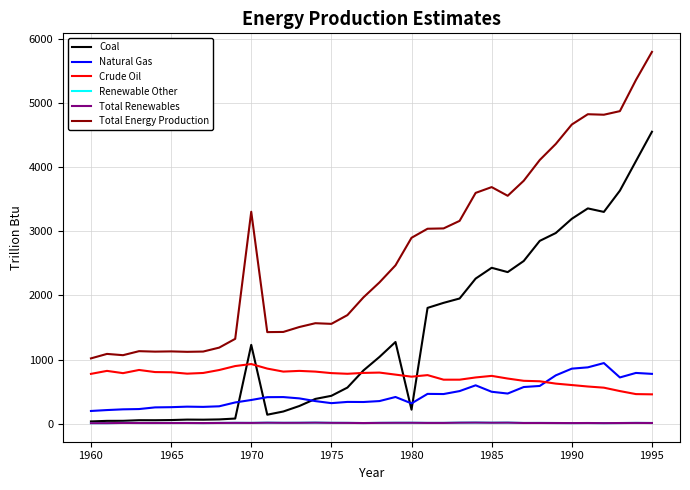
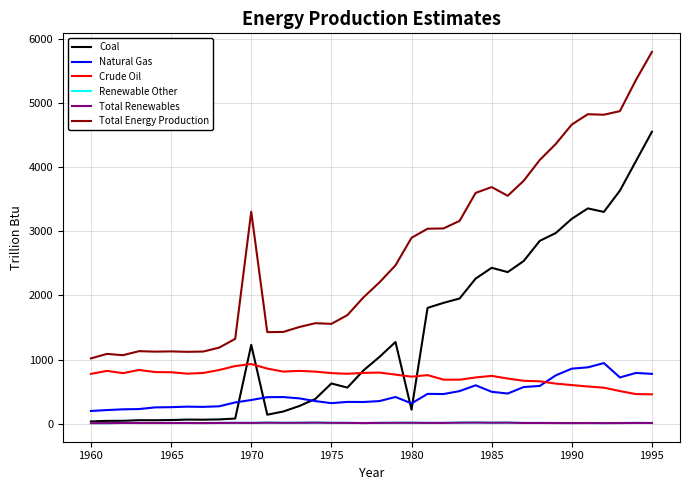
  {
    "Coal": {
      "1965": 100,
      "1970": 1200,
-     "1975": 400,
+     "1975": 600,
      "1980": 200,
      "1985": 2400,
      "1990": 3200,
      "1995": 4600
    },
    "Natural Gas": {
      "1960": 200,
      "1965": 300,
      "1970": 400,
      "1975": 300,
      "1980": 300,
      "1985": 500,
      "1990": 900,
      "1995": 800
    },
    "Crude Oil": {
      "1960": 800,
      "1965": 800,
      "1970": 900,
      "1975": 800,
      "1980": 700,
      "1985": 700,
      "1990": 600,
      "1995": 500
    },
    "Total Renewables": {
      "1965": 0,
      "1970": 0,
      "1975": 0,
      "1980": 0,
      "1985": 0,
      "1990": 0,
      "1995": 0
    },
    "Total Energy Production": {
      "1960": 1000,
      "1965": 1100,
      "1970": 3300,
      "1975": 1600,
      "1980": 2900,
      "1985": 3700,
      "1990": 4700,
      "1995": 5800
    }
  }
